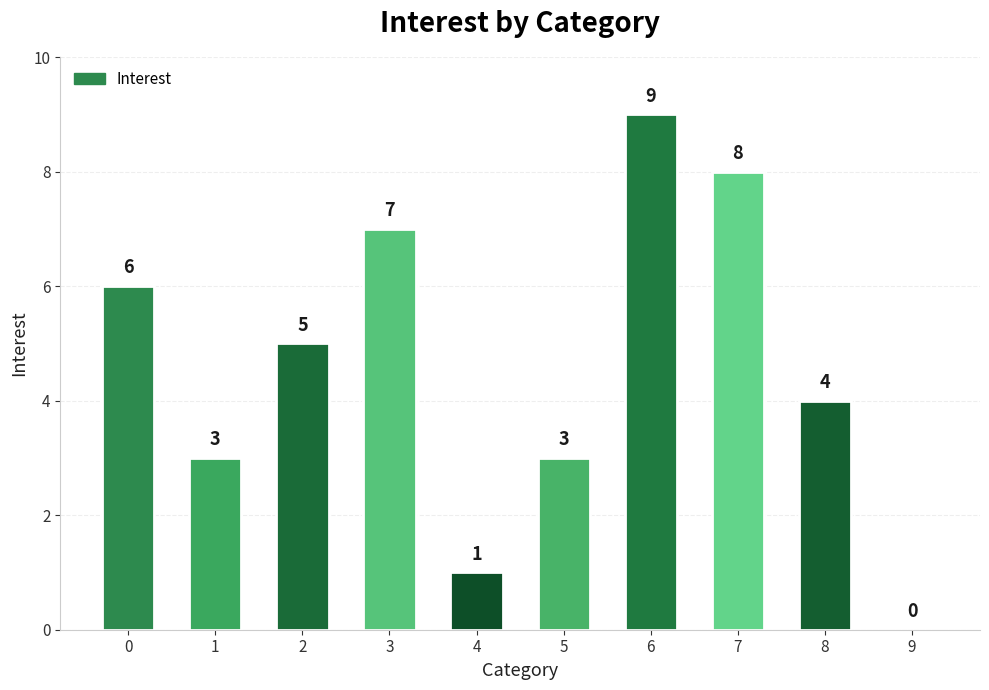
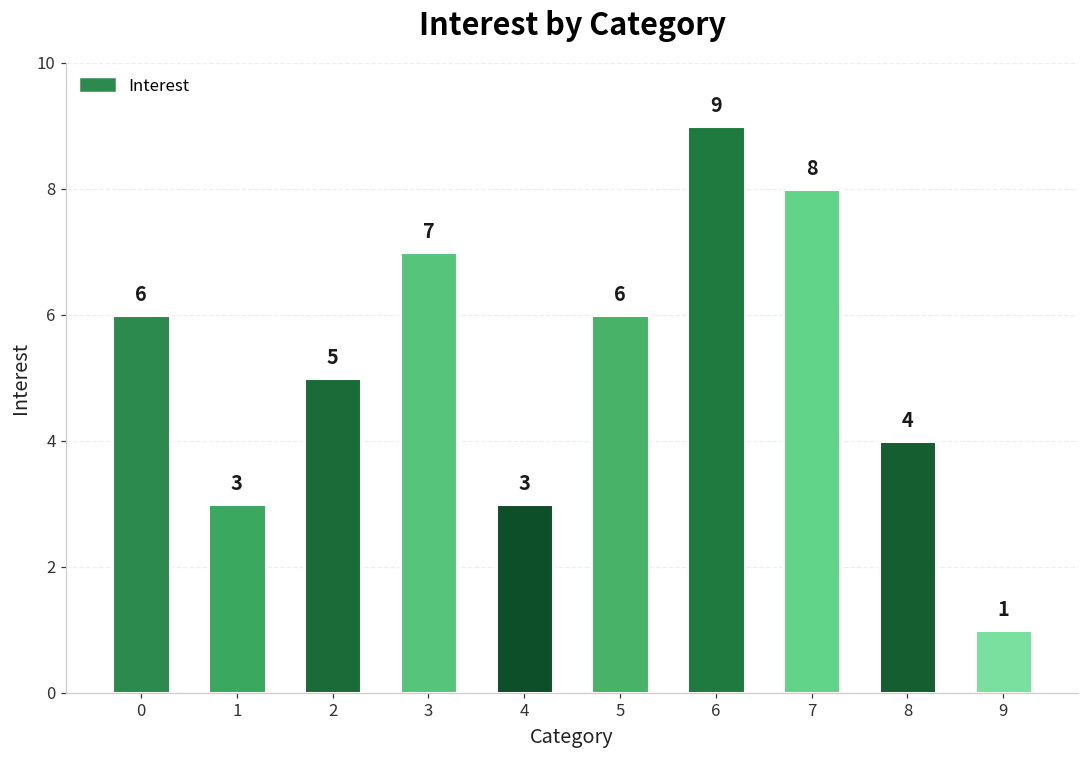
  {
    "0": 6,
    "1": 3,
    "2": 5,
    "3": 7,
-   "4": 1,
-   "5": 3,
+   "4": 3,
+   "5": 6,
    "6": 9,
    "7": 8,
    "8": 4,
-   "9": 0
+   "9": 1
  }
